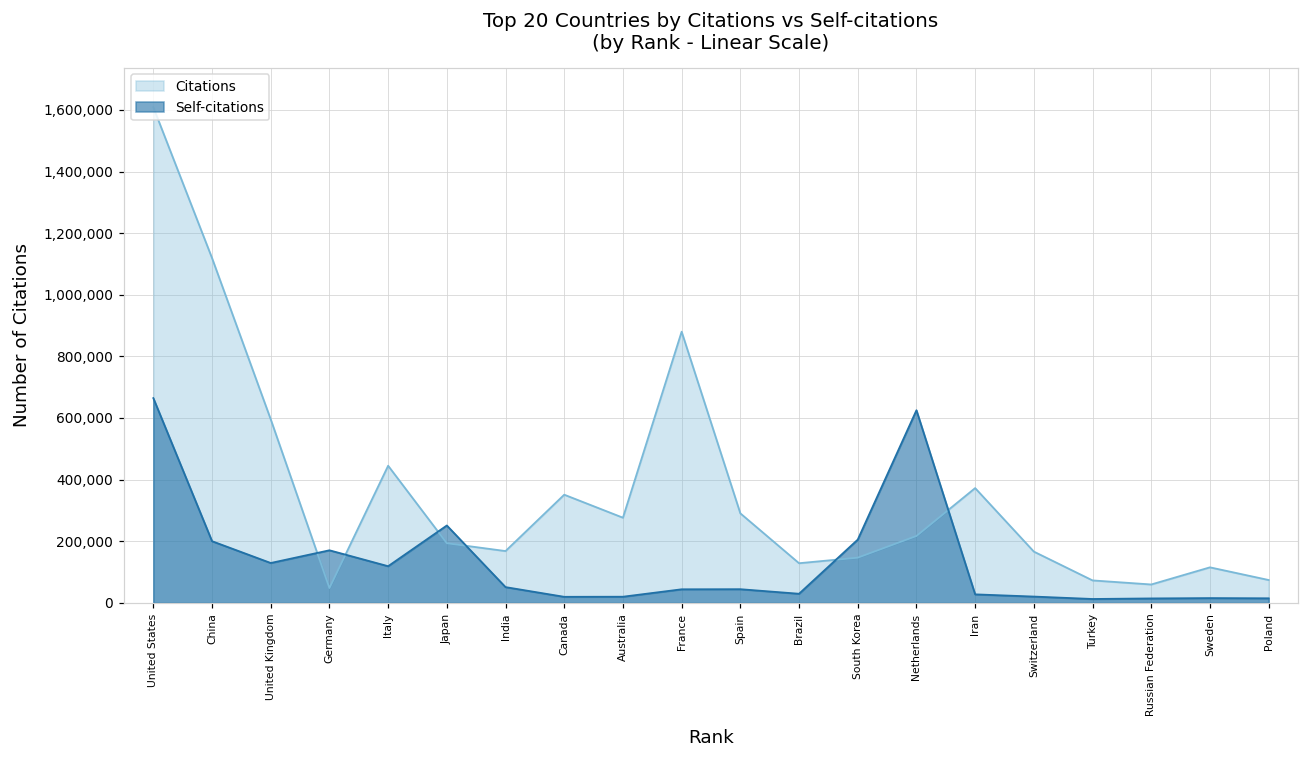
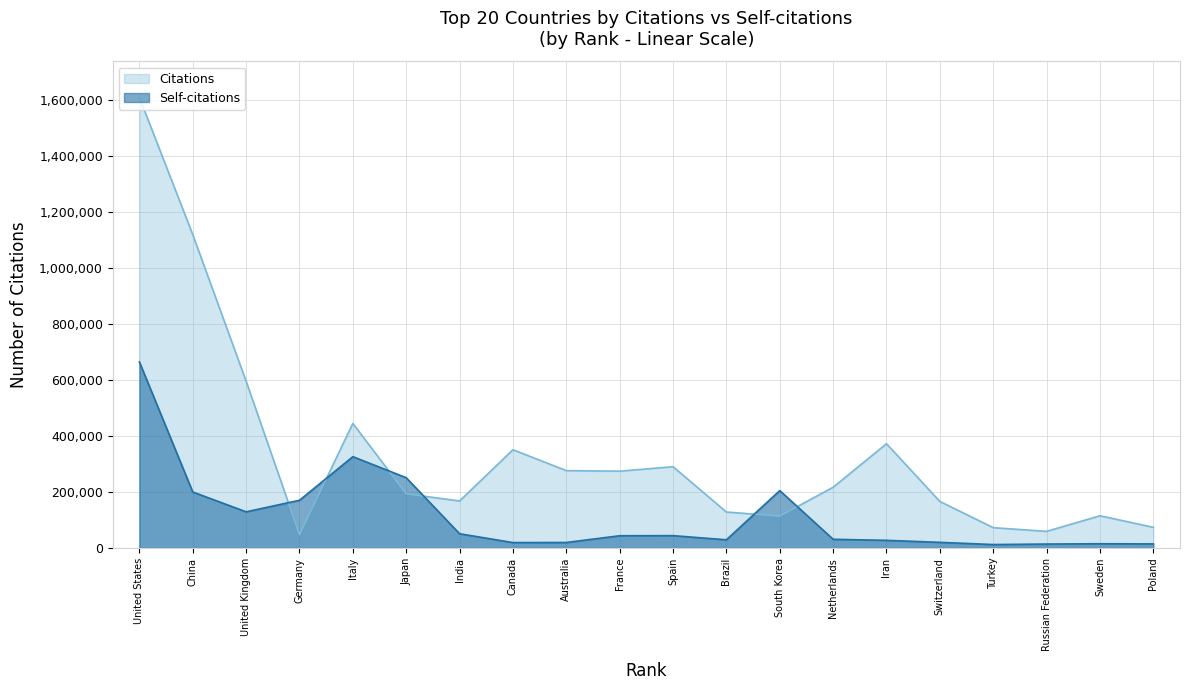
  {
    "Citations": {
      "China": "1,120,000",
      "United Kingdom": "600,000",
      "Germany": "50,000",
      "Italy": "440,000",
      "Japan": "190,000",
      "India": "170,000",
      "Canada": "350,000",
      "Australia": "280,000",
-     "France": "880,000",
+     "France": "270,000",
      "Spain": "290,000",
      "Brazil": "130,000",
-     "South Korea": "150,000",
+     "South Korea": "110,000",
      "Netherlands": "220,000",
      "Iran": "370,000",
      "Switzerland": "170,000",
      "Turkey": "70,000",
      "Russian Federation": "60,000",
      "Sweden": "120,000",
      "Poland": "70,000"
    },
    "Self-citations": {
      "United States": "660,000",
      "China": "200,000",
      "United Kingdom": "130,000",
      "Germany": "170,000",
-     "Italy": "120,000",
+     "Italy": "330,000",
      "Japan": "250,000",
      "India": "50,000",
      "Canada": "20,000",
      "Australia": "20,000",
      "France": "40,000",
      "Spain": "40,000",
      "Brazil": "30,000",
      "South Korea": "210,000",
-     "Netherlands": "630,000",
+     "Netherlands": "30,000",
      "Iran": "30,000",
      "Switzerland": "20,000",
      "Turkey": "10,000",
      "Russian Federation": "10,000",
      "Sweden": "20,000",
      "Poland": "10,000"
    }
  }
